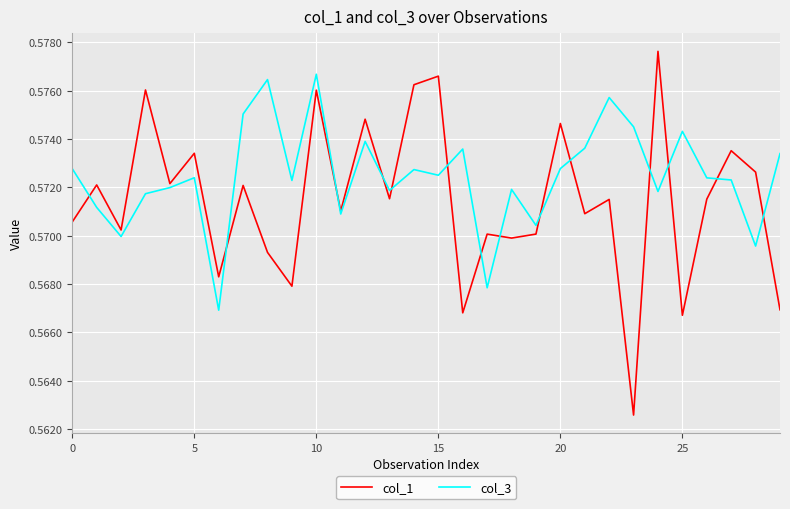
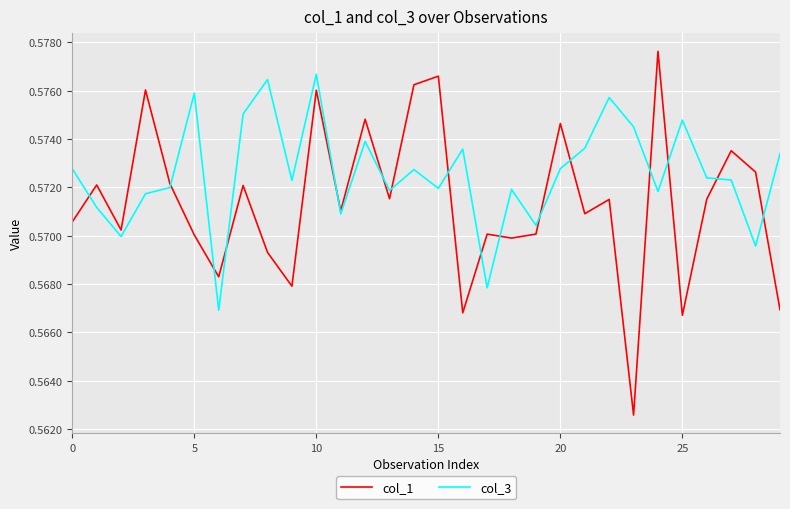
  {
    "col_1": {
      "0": 0.5706,
-     "5": 0.5734,
+     "5": 0.5700,
      "10": 0.5760,
      "15": 0.5766,
      "20": 0.5746,
      "25": 0.5667
    },
    "col_3": {
      "0": 0.5728,
-     "5": 0.5724,
+     "5": 0.5759,
      "10": 0.5767,
-     "15": 0.5725,
+     "15": 0.5720,
      "20": 0.5728,
-     "25": 0.5743
+     "25": 0.5748
    }
  }
